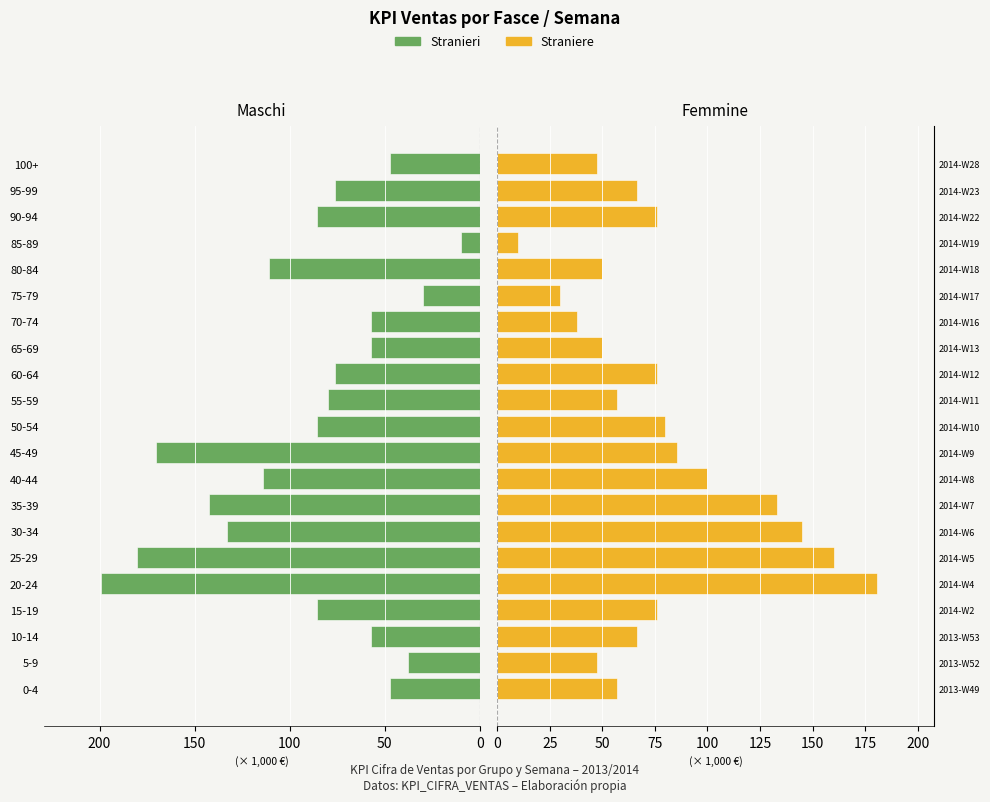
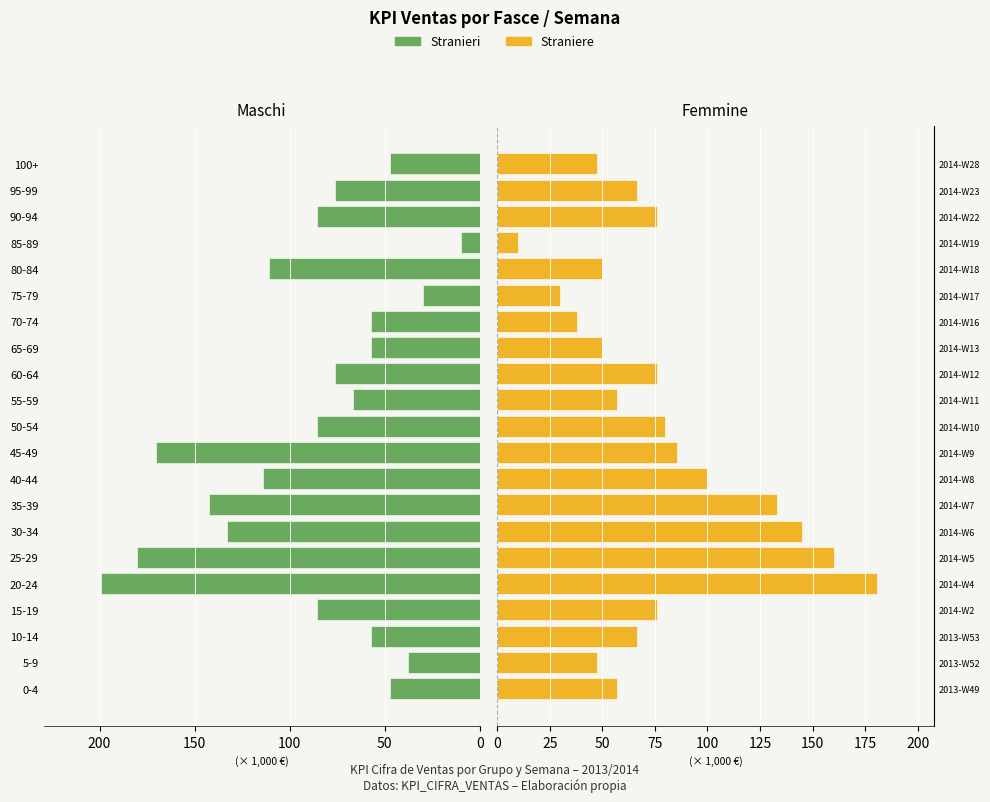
  {
    "Maschi": {
      "100+": 48,
      "95-99": 76,
      "90-94": 86,
      "85-89": 10,
      "80-84": 111,
      "75-79": 30,
      "70-74": 57,
      "65-69": 57,
      "60-64": 76,
-     "55-59": 80,
+     "55-59": 67,
      "50-54": 86,
      "45-49": 170,
      "40-44": 114,
      "35-39": 143,
      "30-34": 133,
      "25-29": 181,
      "20-24": 200,
      "15-19": 86,
      "10-14": 57,
      "5-9": 38,
      "0-4": 48
    }
  }
